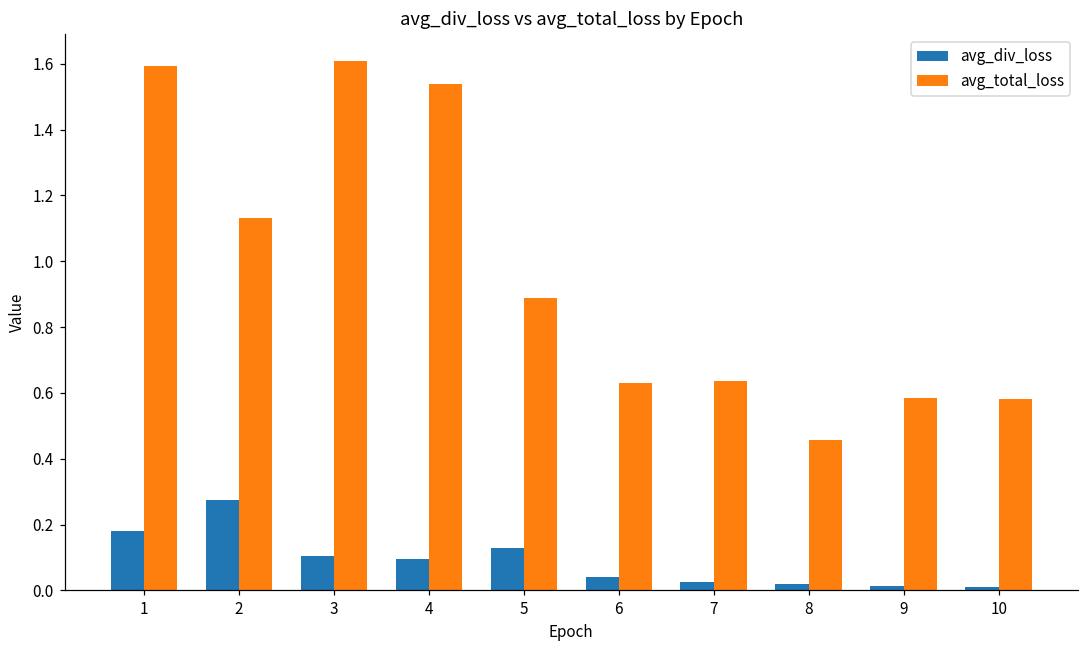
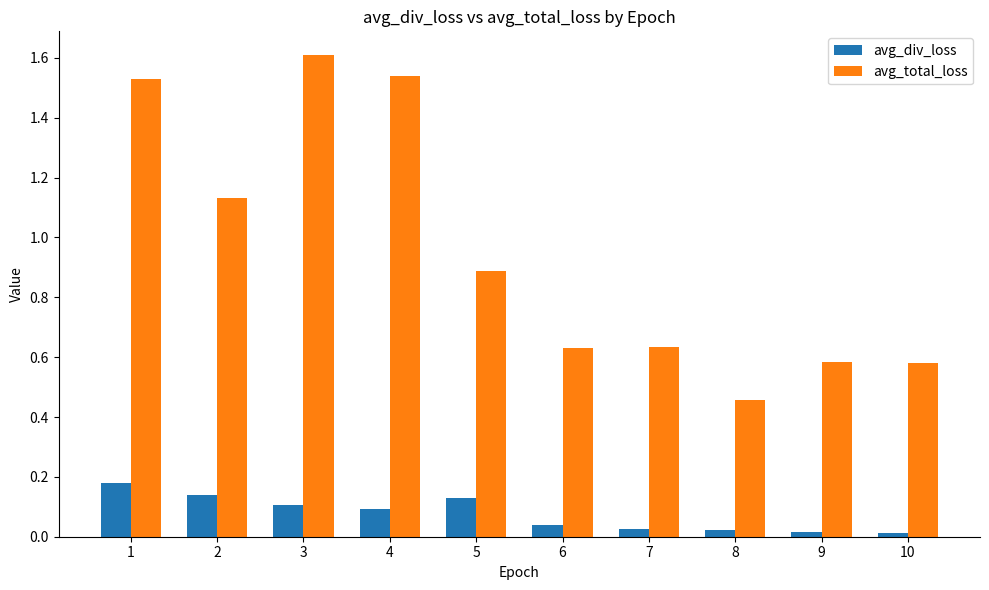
  {
    "avg_div_loss": {
      "1": 0.18,
-     "2": 0.27,
+     "2": 0.14,
      "3": 0.11,
      "4": 0.09,
      "5": 0.13,
      "6": 0.04,
      "7": 0.03,
      "8": 0.02,
      "9": 0.01,
      "10": 0.01
    },
    "avg_total_loss": {
-     "1": 1.59,
+     "1": 1.53,
      "2": 1.13,
      "3": 1.61,
      "4": 1.54,
      "5": 0.89,
      "6": 0.63,
      "7": 0.64,
      "8": 0.46,
      "9": 0.58,
      "10": 0.58
    }
  }
